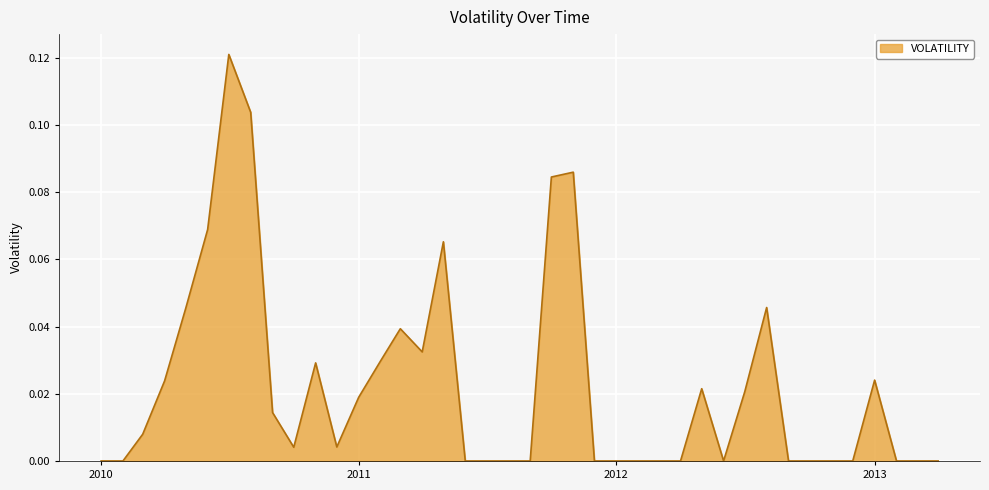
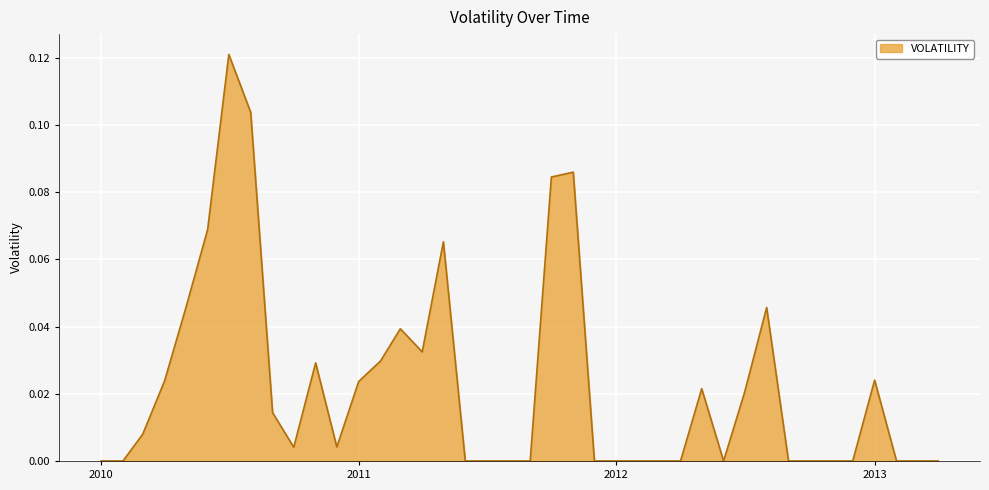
  {
    "2010": 0.000,
-   "2011": 0.019,
+   "2011": 0.024,
    "2012": 0.000,
    "2013": 0.024
  }
